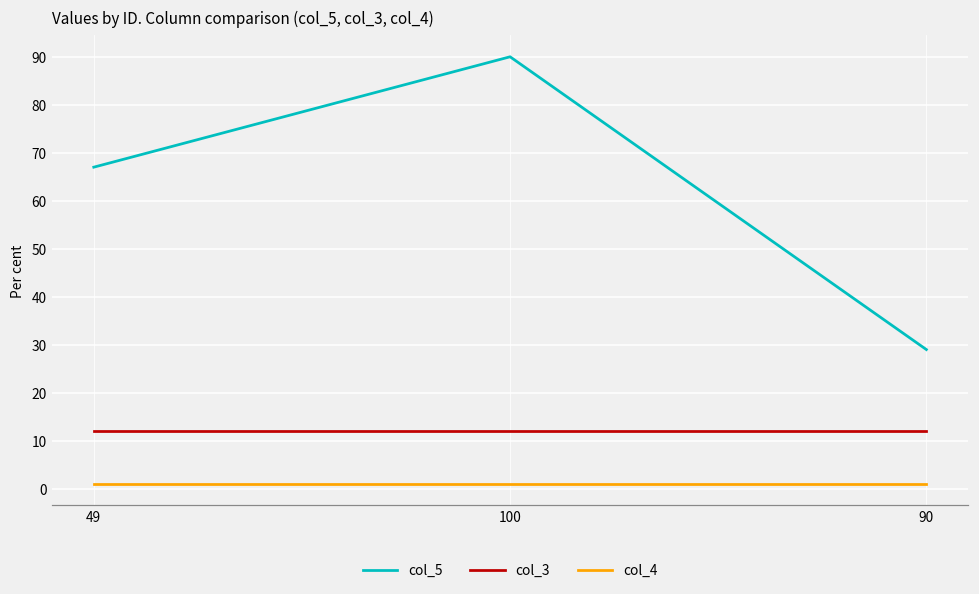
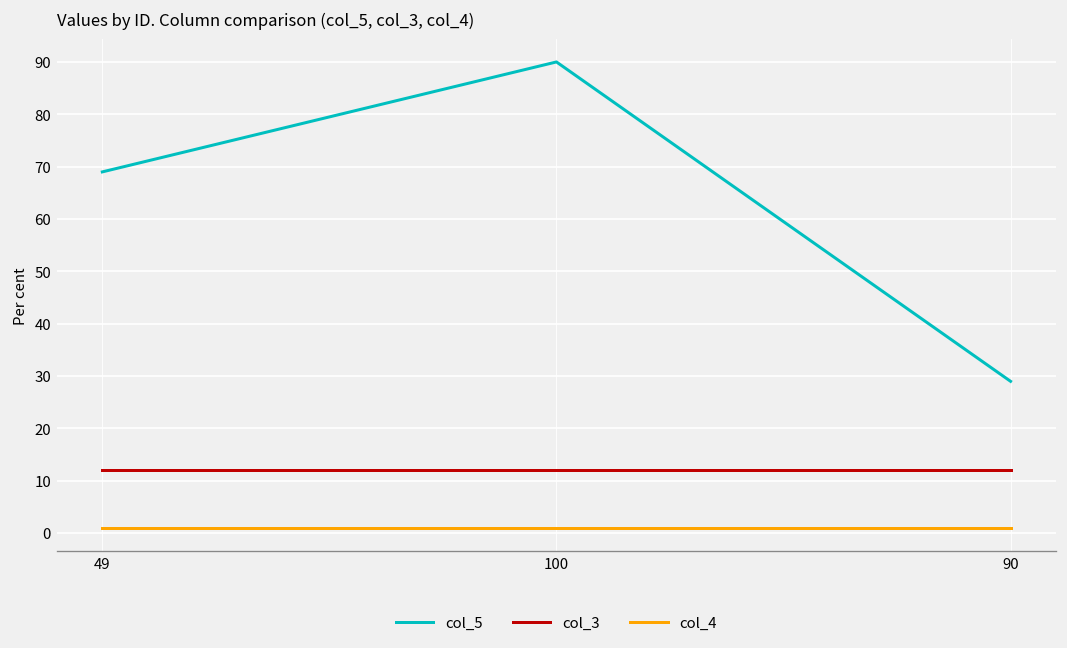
  {
    "col_5": {
-     "49": 67,
+     "49": 69,
      "100": 90,
      "90": 29
    },
    "col_3": {
      "49": 12,
      "100": 12,
      "90": 12
    },
    "col_4": {
      "49": 1,
      "100": 1,
      "90": 1
    }
  }
